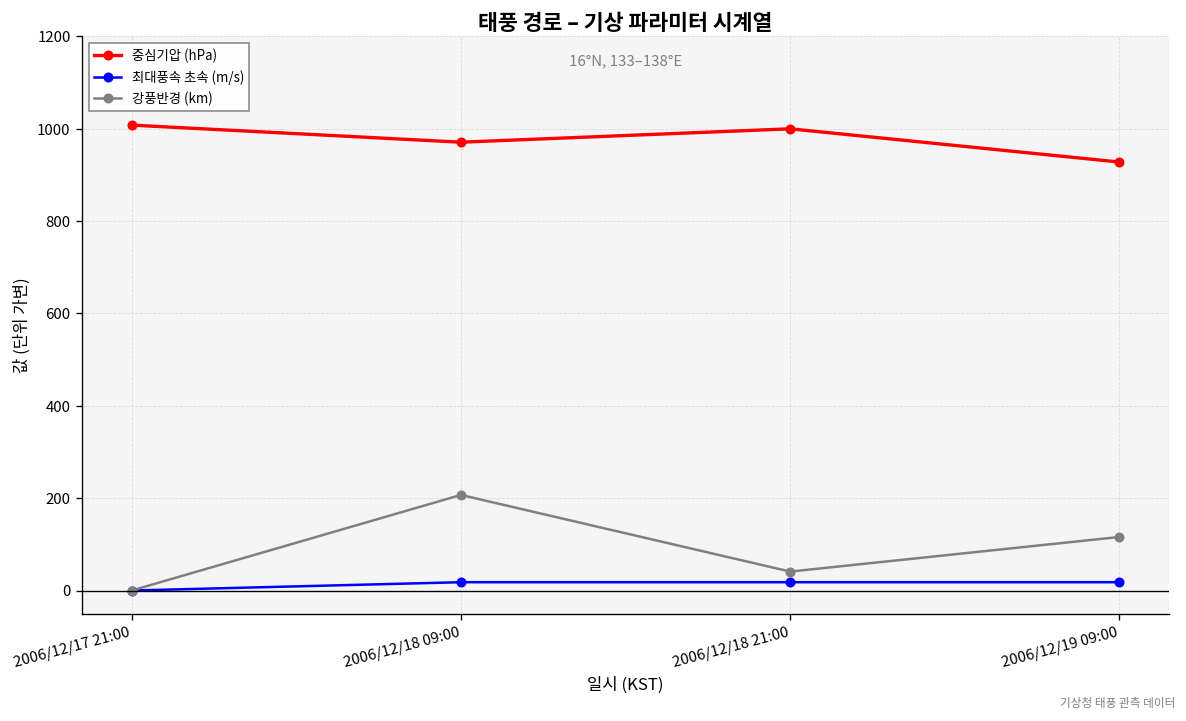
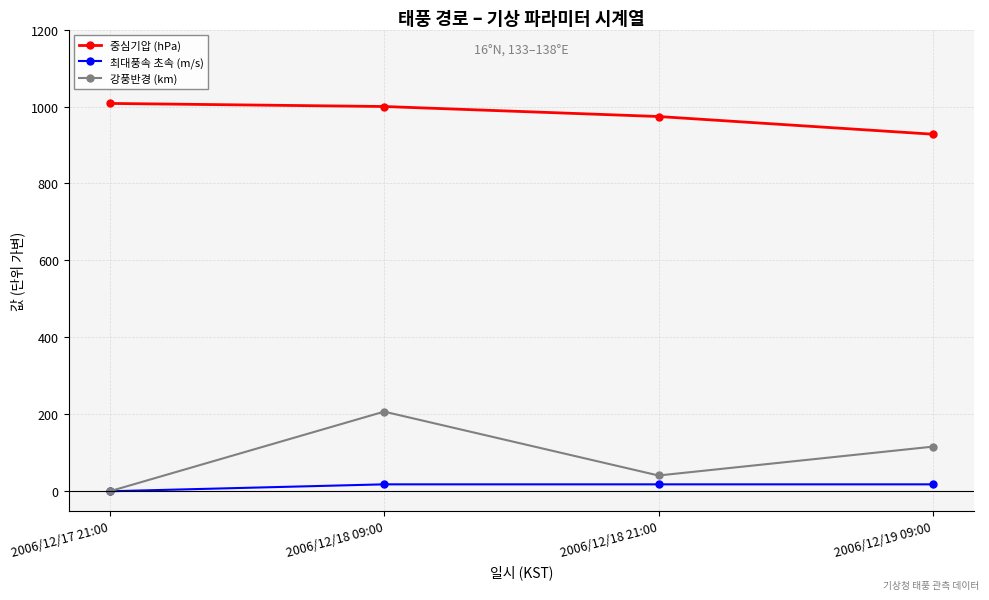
  {
    "중심기압 (hPa)": {
      "2006/12/17 21:00": 1010,
-     "2006/12/18 09:00": 970,
-     "2006/12/18 21:00": 1000,
+     "2006/12/18 09:00": 1000,
+     "2006/12/18 21:00": 970,
      "2006/12/19 09:00": 930
    },
    "최대풍속 초속 (m/s)": {
      "2006/12/18 09:00": 20,
      "2006/12/18 21:00": 20,
      "2006/12/19 09:00": 20
    },
    "강풍반경 (km)": {
      "2006/12/18 09:00": 210,
      "2006/12/18 21:00": 40,
      "2006/12/19 09:00": 120
    }
  }
